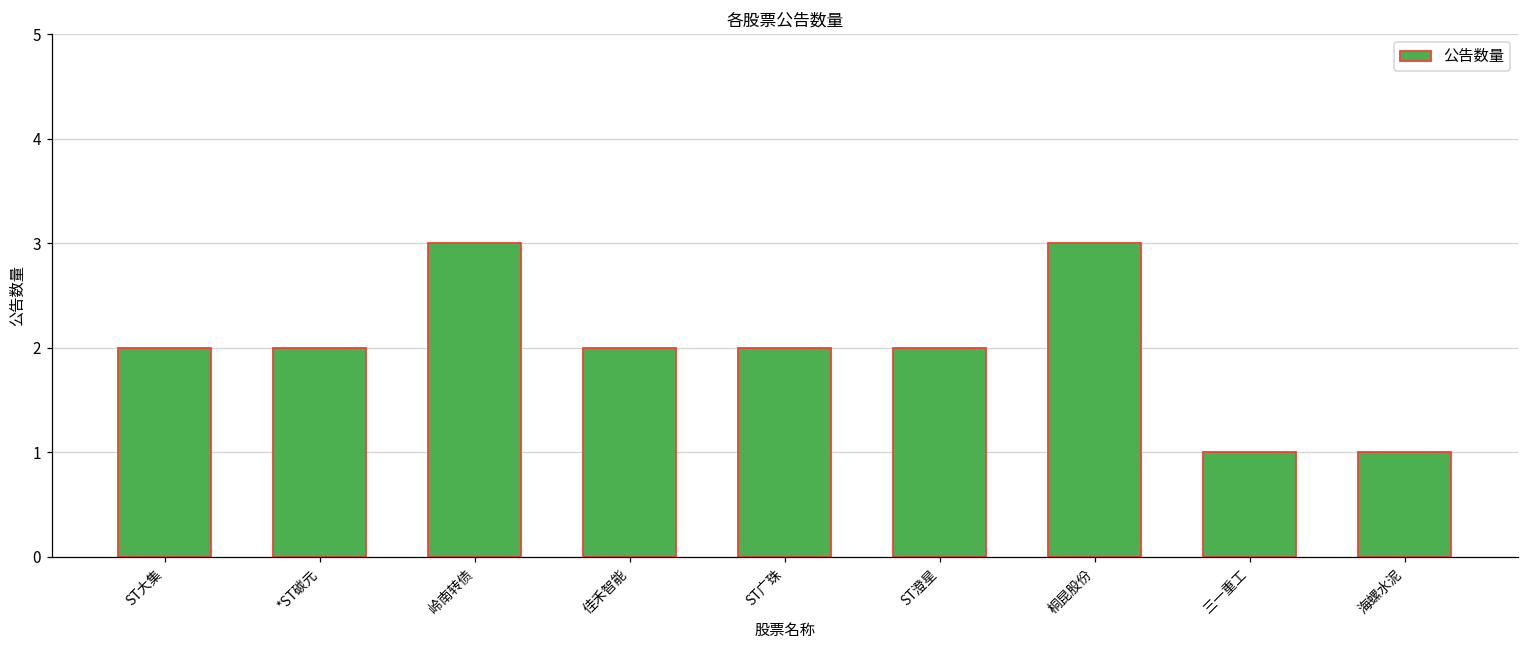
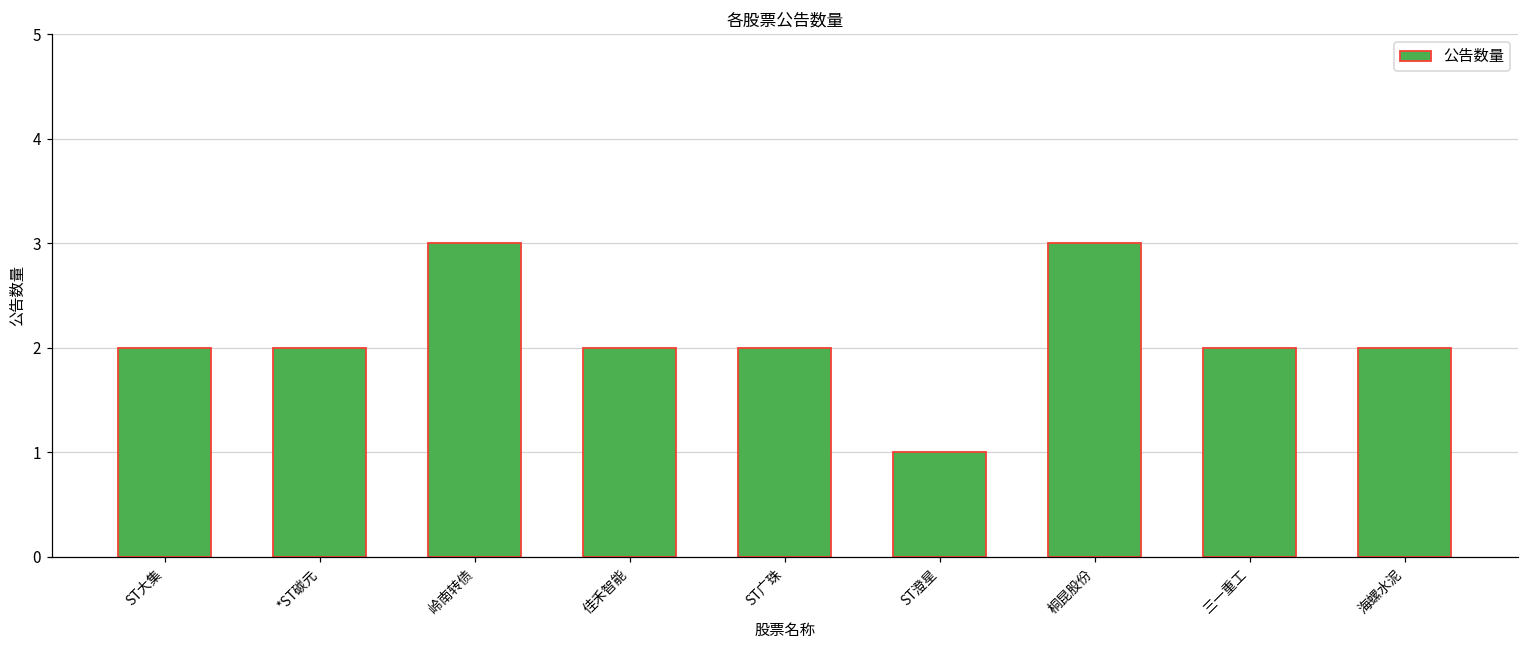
  {
    "ST大集": 2,
    "*ST碳元": 2,
    "岭南转债": 3,
    "佳禾智能": 2,
    "ST广珠": 2,
-   "ST澄星": 2,
+   "ST澄星": 1,
    "桐昆股份": 3,
-   "三一重工": 1,
-   "海螺水泥": 1
+   "三一重工": 2,
+   "海螺水泥": 2
  }
